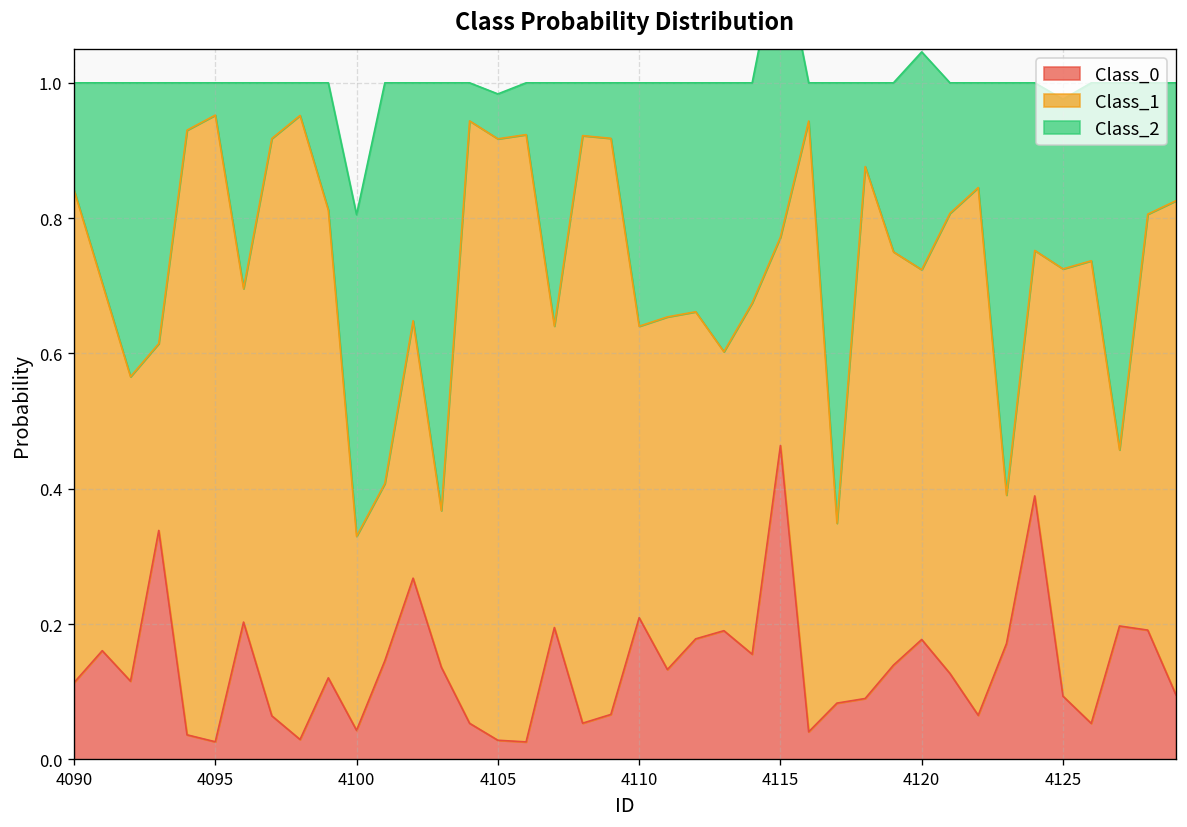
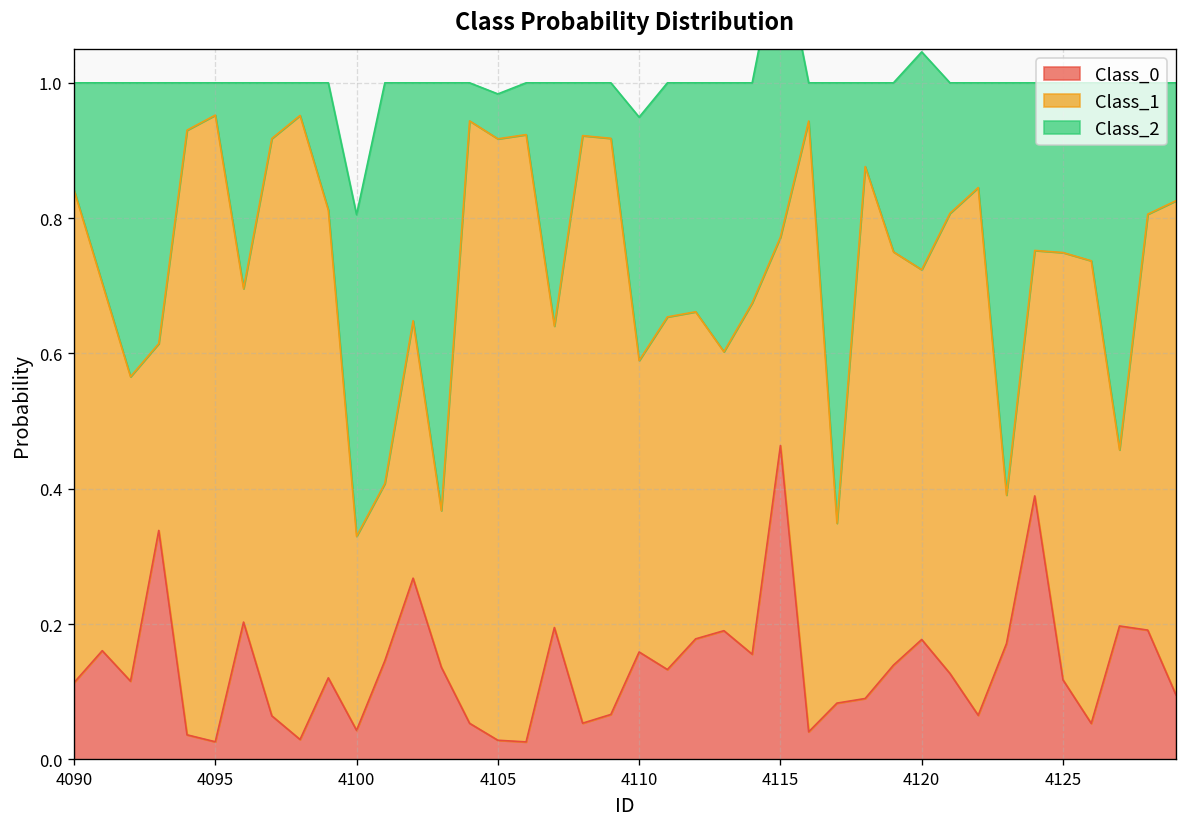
  {
    "Class_0": {
      "4090": 0.11,
      "4095": 0.03,
      "4100": 0.04,
      "4105": 0.03,
-     "4110": 0.21,
+     "4110": 0.16,
      "4115": 0.46,
      "4120": 0.18,
-     "4125": 0.09
+     "4125": 0.12
    },
    "Class_1": {
      "4090": 0.73,
      "4095": 0.93,
      "4100": 0.29,
      "4105": 0.89,
      "4110": 0.43,
      "4115": 0.31,
      "4120": 0.55,
      "4125": 0.63
    },
    "Class_2": {
      "4090": 0.16,
      "4095": 0.05,
      "4100": 0.48,
      "4105": 0.07,
      "4110": 0.36,
      "4120": 0.32
    }
  }
